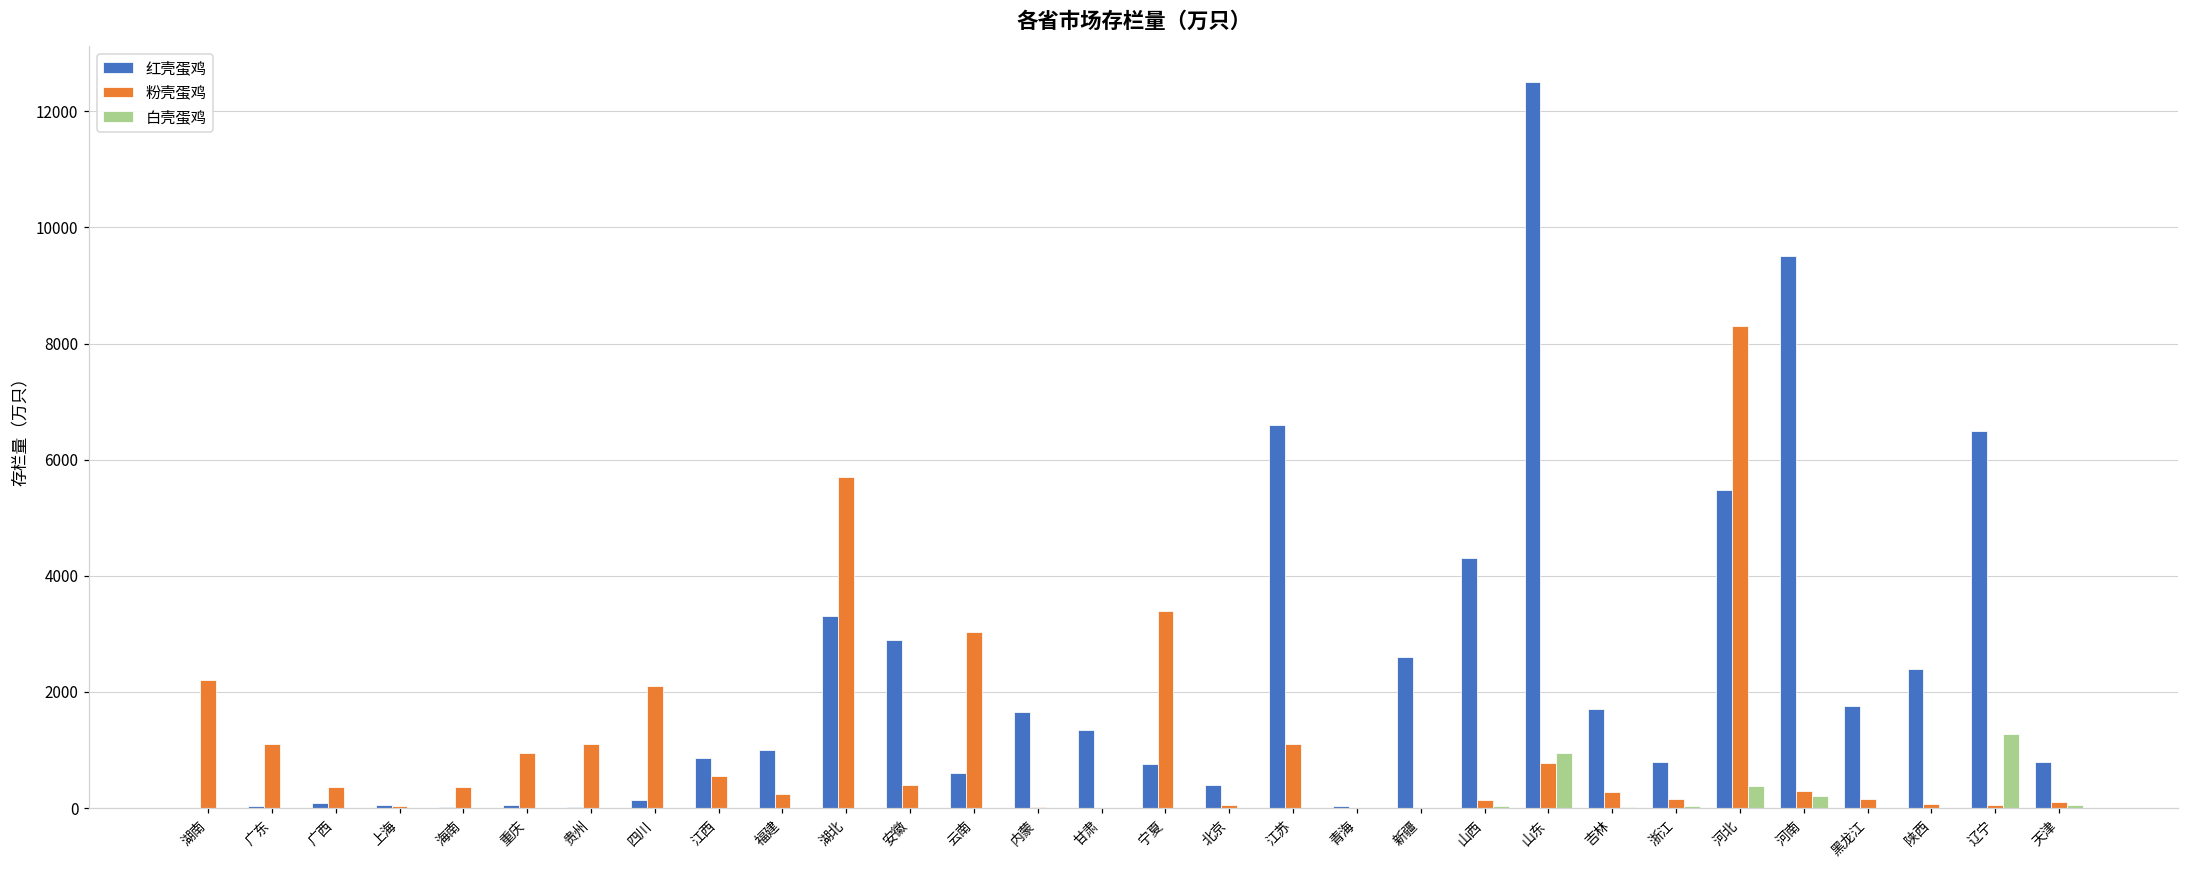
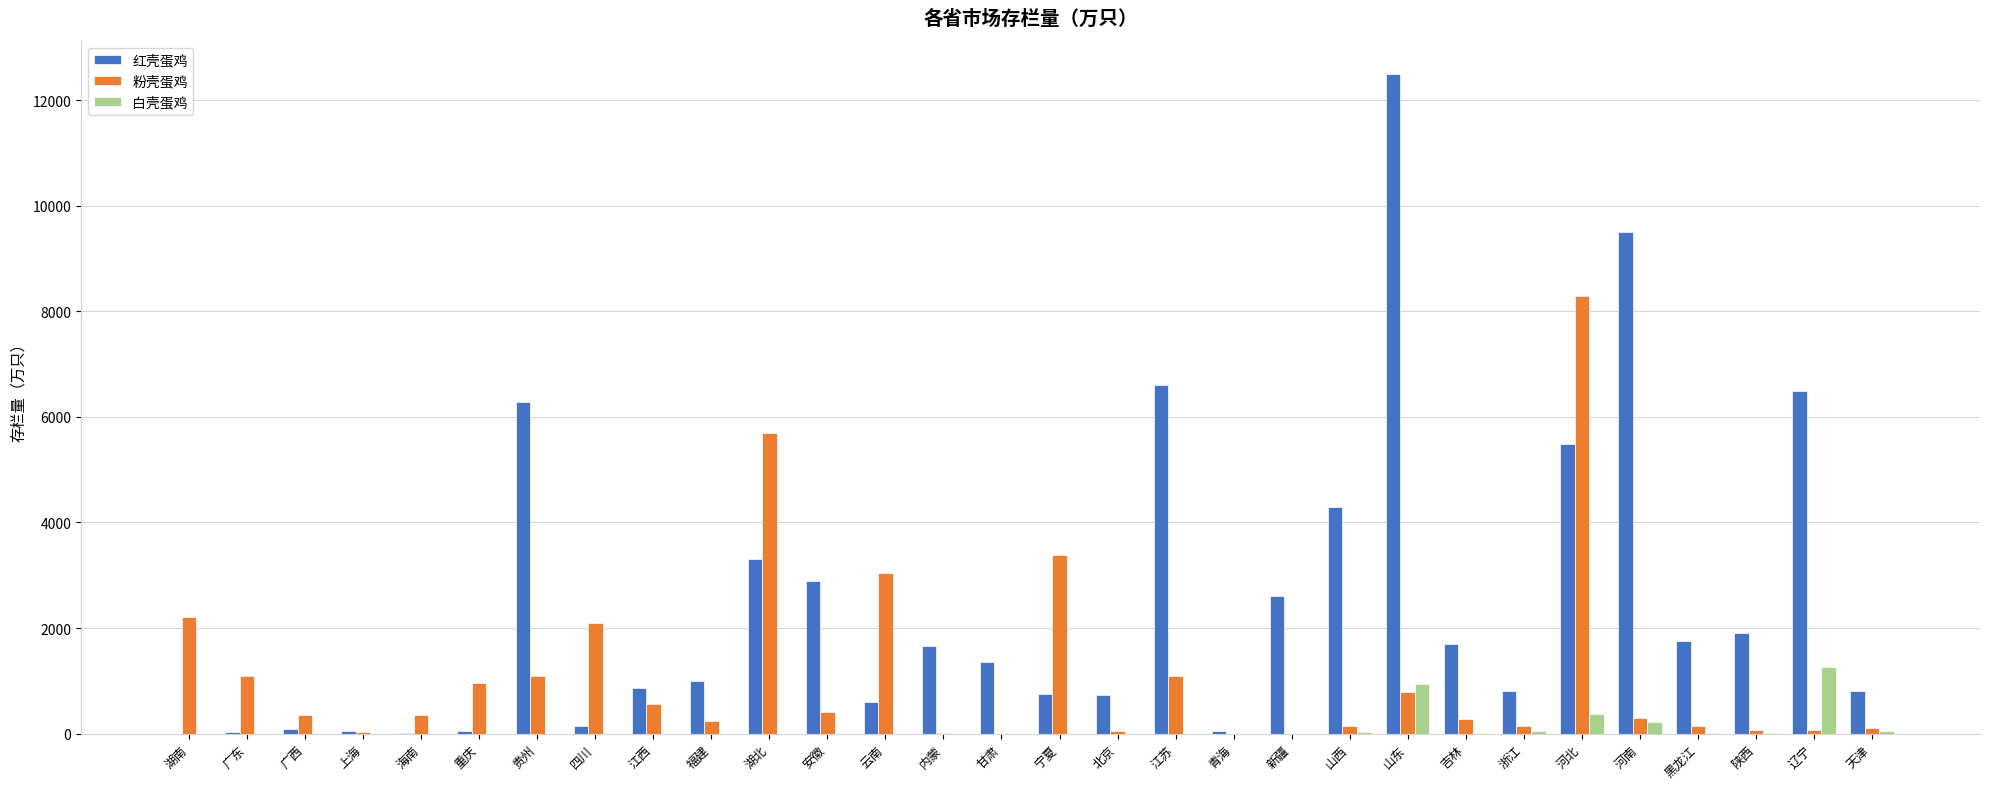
  {
    "红壳蛋鸡": {
      "湖南": 0,
      "广西": 100,
-     "贵州": 0,
+     "贵州": 6300,
      "四川": 100,
      "江西": 900,
      "福建": 1000,
      "湖北": 3300,
      "安徽": 2900,
      "云南": 600,
      "内蒙": 1700,
      "甘肃": 1400,
      "宁夏": 800,
-     "北京": 400,
+     "北京": 700,
      "江苏": 6600,
      "新疆": 2600,
      "山西": 4300,
      "山东": 12500,
      "吉林": 1700,
      "浙江": 800,
      "河北": 5500,
      "河南": 9500,
      "黑龙江": 1800,
-     "陕西": 2400,
+     "陕西": 1900,
      "辽宁": 6500,
      "天津": 800
    },
    "粉壳蛋鸡": {
      "湖南": 2200,
      "广东": 1100,
      "广西": 400,
      "海南": 400,
      "重庆": 1000,
      "贵州": 1100,
      "四川": 2100,
      "江西": 600,
      "福建": 200,
      "湖北": 5700,
      "安徽": 400,
      "云南": 3000,
      "甘肃": 0,
      "宁夏": 3400,
      "北京": 100,
      "江苏": 1100,
      "青海": 0,
      "新疆": 0,
      "山西": 100,
      "山东": 800,
      "吉林": 300,
      "浙江": 200,
      "河北": 8300,
      "河南": 300,
      "黑龙江": 200,
      "陕西": 100,
      "辽宁": 100,
      "天津": 100
    },
    "白壳蛋鸡": {
      "湖南": 0,
      "广东": 0,
      "广西": 0,
      "上海": 0,
      "海南": 0,
      "重庆": 0,
      "贵州": 0,
      "四川": 0,
      "江西": 0,
      "福建": 0,
      "湖北": 0,
      "安徽": 0,
      "云南": 0,
      "内蒙": 0,
      "甘肃": 0,
      "宁夏": 0,
      "北京": 0,
      "江苏": 0,
      "青海": 0,
      "新疆": 0,
      "山东": 900,
      "河北": 400,
      "河南": 200,
      "辽宁": 1300,
      "天津": 100
    }
  }
